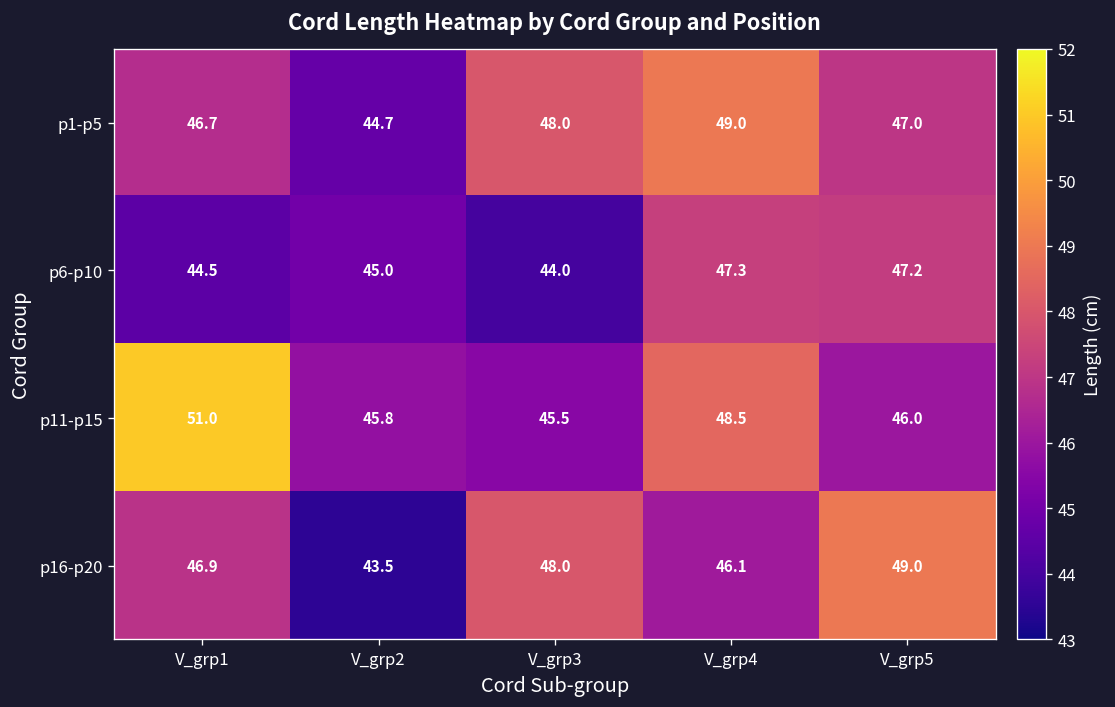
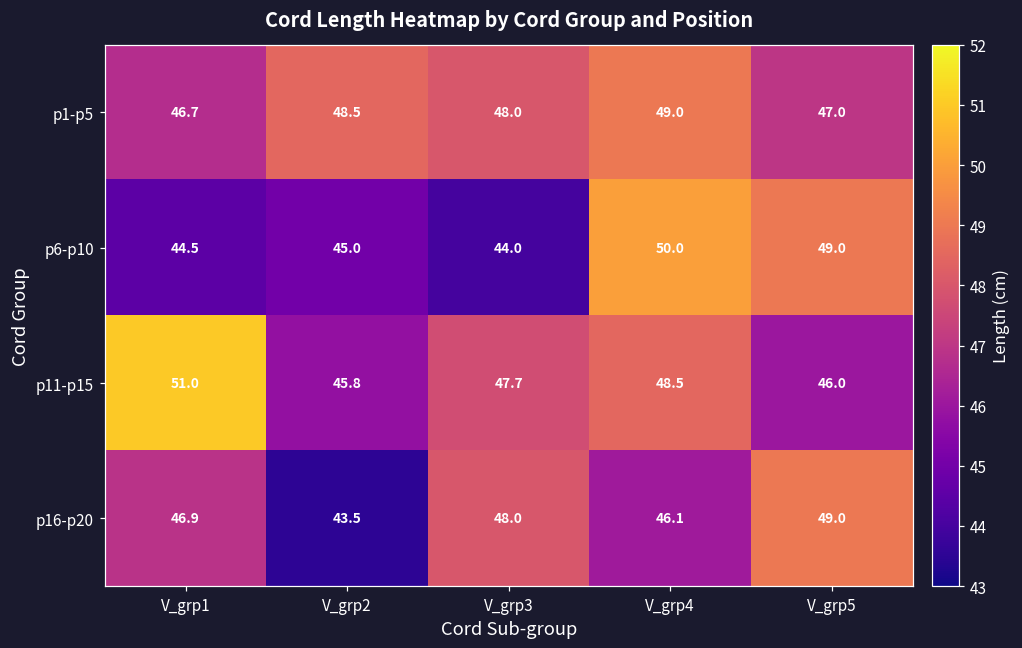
  {
    "p1-p5": {
      "V_grp1": 46.7,
-     "V_grp2": 44.7,
+     "V_grp2": 48.5,
      "V_grp3": 48.0,
      "V_grp4": 49.0,
      "V_grp5": 47.0
    },
    "p6-p10": {
      "V_grp1": 44.5,
      "V_grp2": 45.0,
      "V_grp3": 44.0,
-     "V_grp4": 47.3,
-     "V_grp5": 47.2
+     "V_grp4": 50.0,
+     "V_grp5": 49.0
    },
    "p11-p15": {
      "V_grp1": 51.0,
      "V_grp2": 45.8,
-     "V_grp3": 45.5,
+     "V_grp3": 47.7,
      "V_grp4": 48.5,
      "V_grp5": 46.0
    },
    "p16-p20": {
      "V_grp1": 46.9,
      "V_grp2": 43.5,
      "V_grp3": 48.0,
      "V_grp4": 46.1,
      "V_grp5": 49.0
    }
  }
